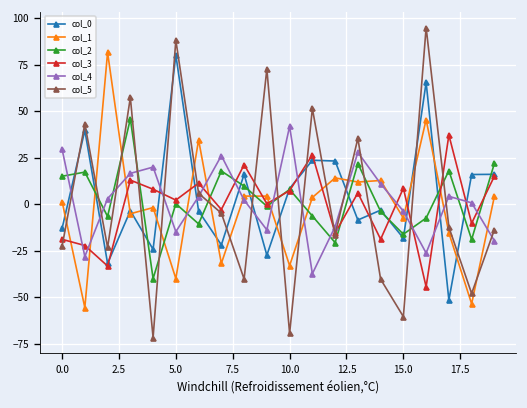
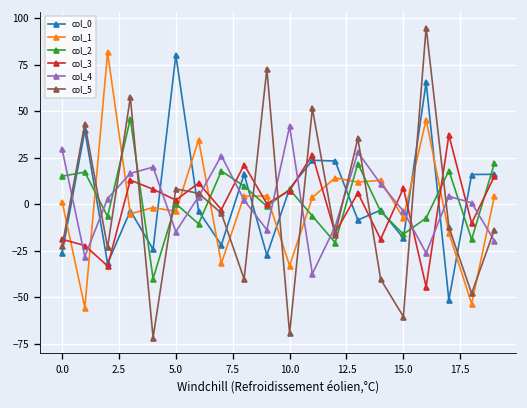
  {
    "col_0": {
-     "0.0": -13,
+     "0.0": -26,
      "5.0": 80,
      "15.0": -18
    },
    "col_1": {
      "0.0": 2,
-     "5.0": -40,
+     "5.0": -4,
      "10.0": -33,
      "15.0": -7
    },
    "col_2": {
      "0.0": 15,
      "5.0": 0,
      "15.0": -16
    },
    "col_3": {
      "0.0": -19,
      "5.0": 2,
      "15.0": 9
    },
    "col_4": {
      "0.0": 30,
      "5.0": -15,
      "10.0": 42,
      "15.0": -4
    },
    "col_5": {
      "0.0": -23,
-     "5.0": 88,
+     "5.0": 8,
      "10.0": -69,
      "15.0": -60
    }
  }
